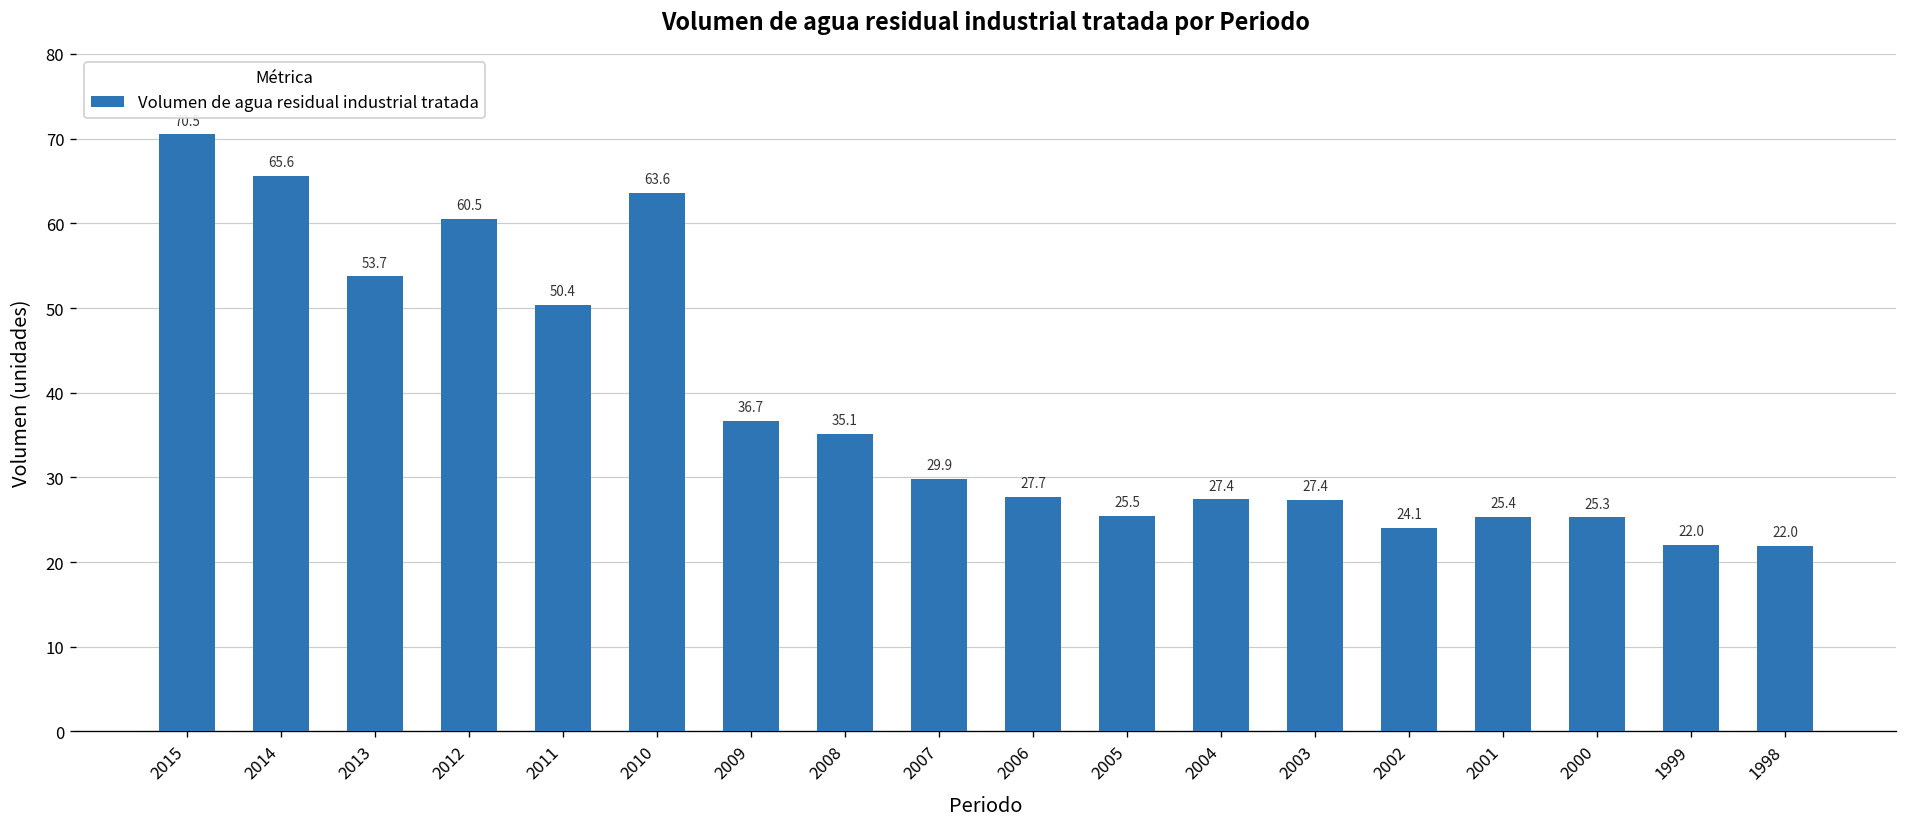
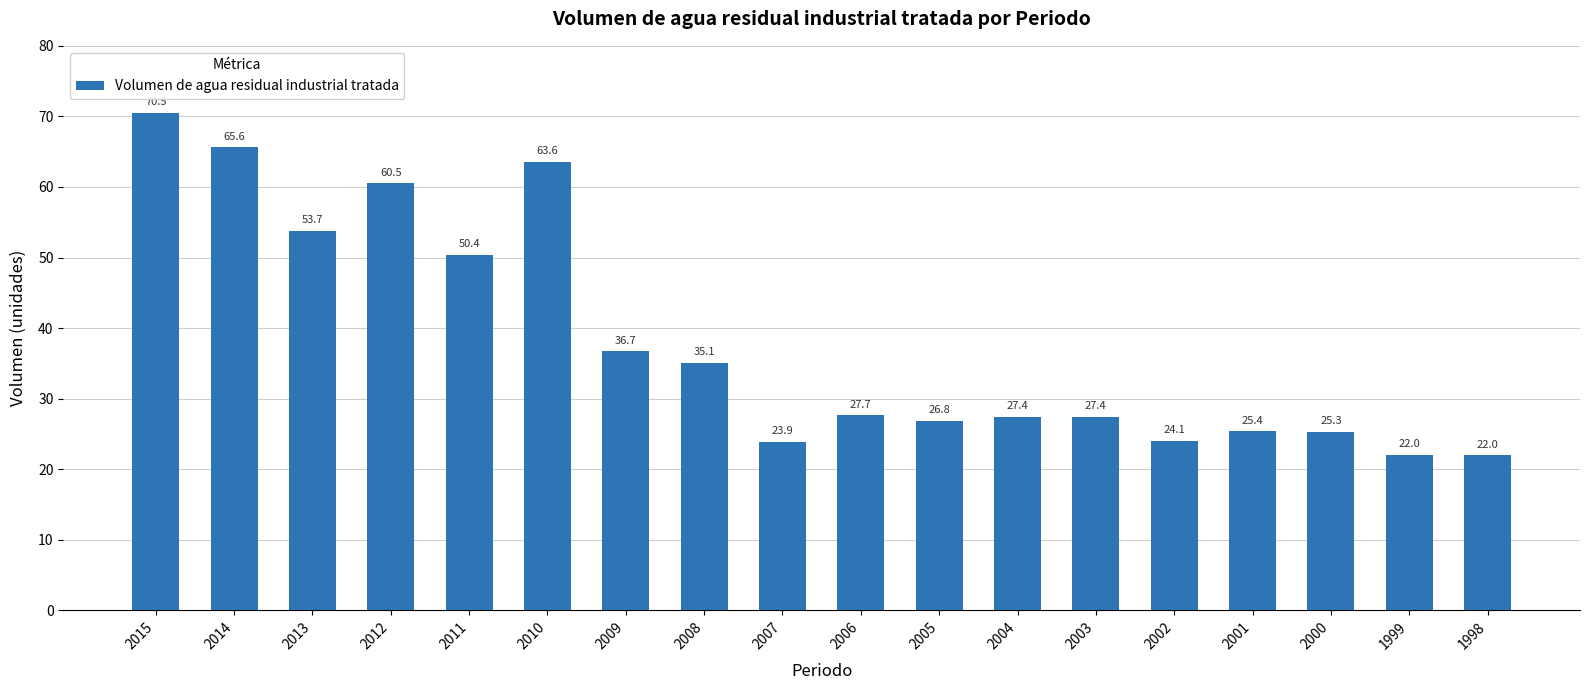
  {
    "2014": 65.6,
    "2013": 53.7,
    "2012": 60.5,
    "2011": 50.4,
    "2010": 63.6,
    "2009": 36.7,
    "2008": 35.1,
-   "2007": 29.9,
+   "2007": 23.9,
    "2006": 27.7,
-   "2005": 25.5,
+   "2005": 26.8,
    "2004": 27.4,
    "2003": 27.4,
    "2002": 24.1,
    "2001": 25.4,
    "2000": 25.3,
    "1999": 22.0,
    "1998": 22.0
  }
